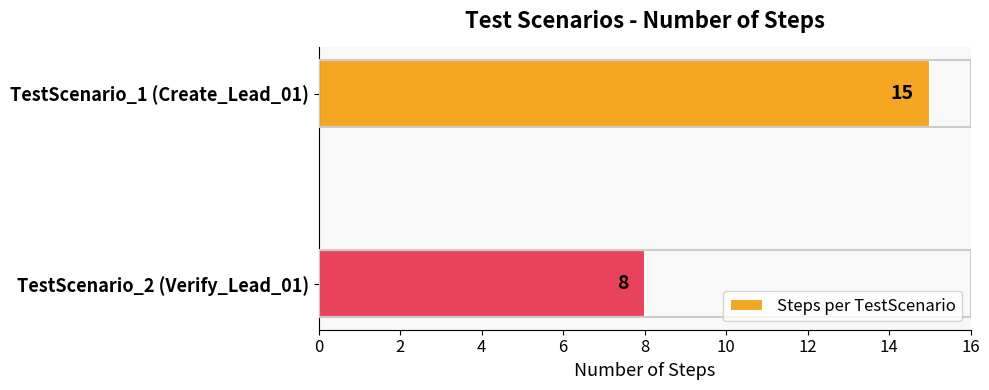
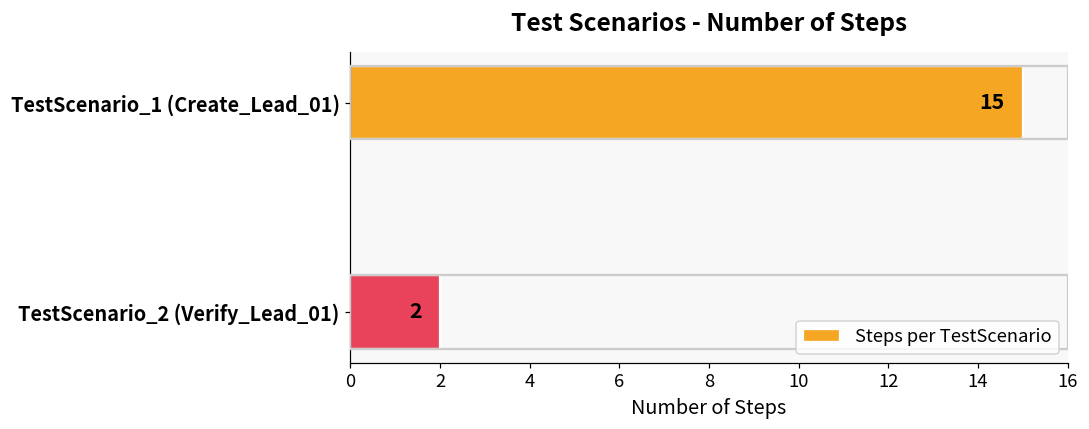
  {
    "TestScenario_1 (Create_Lead_01)": 15,
-   "TestScenario_2 (Verify_Lead_01)": 8
+   "TestScenario_2 (Verify_Lead_01)": 2
  }
